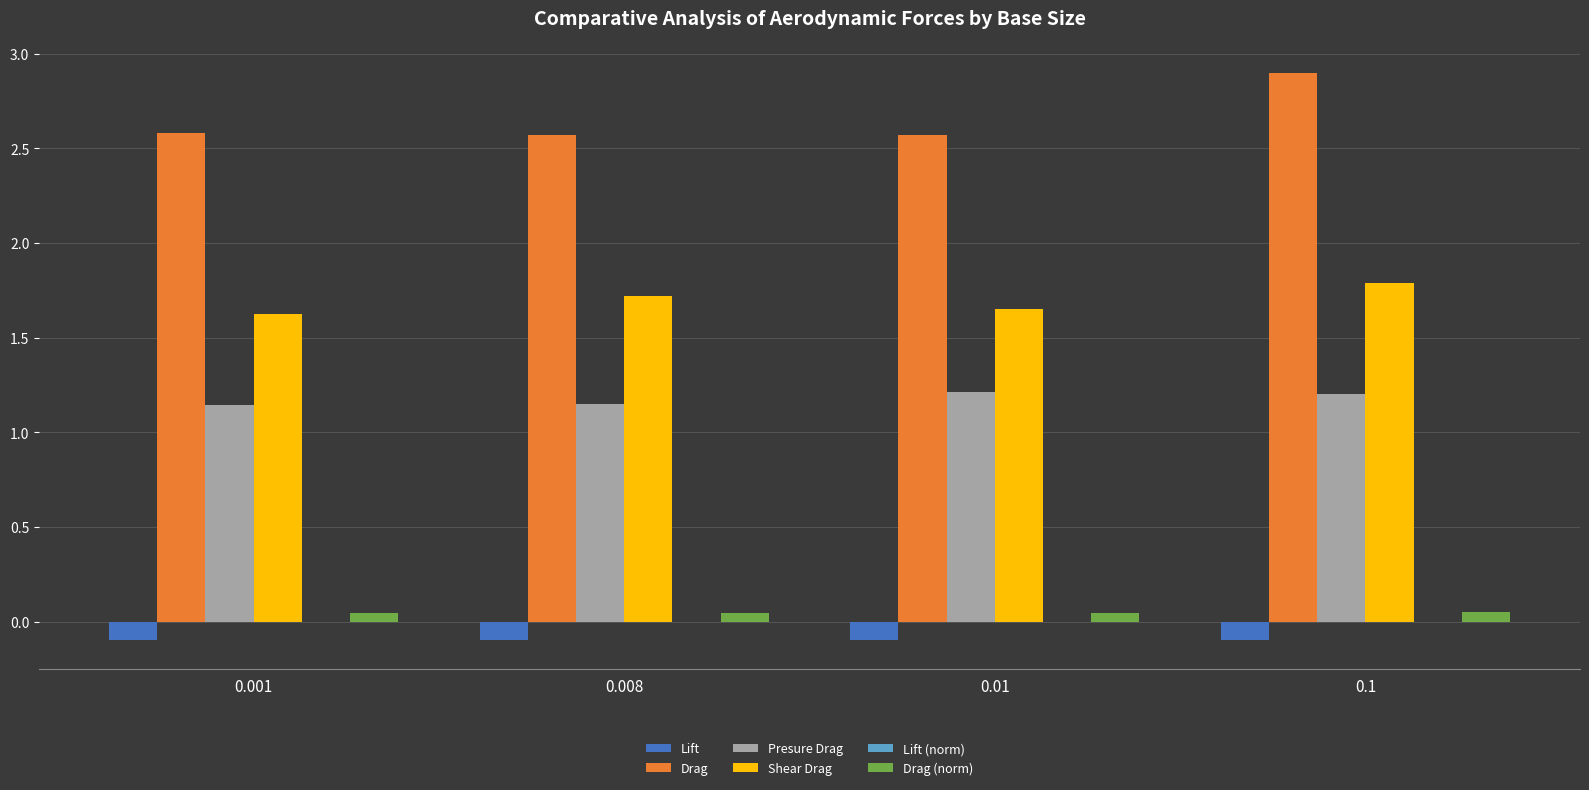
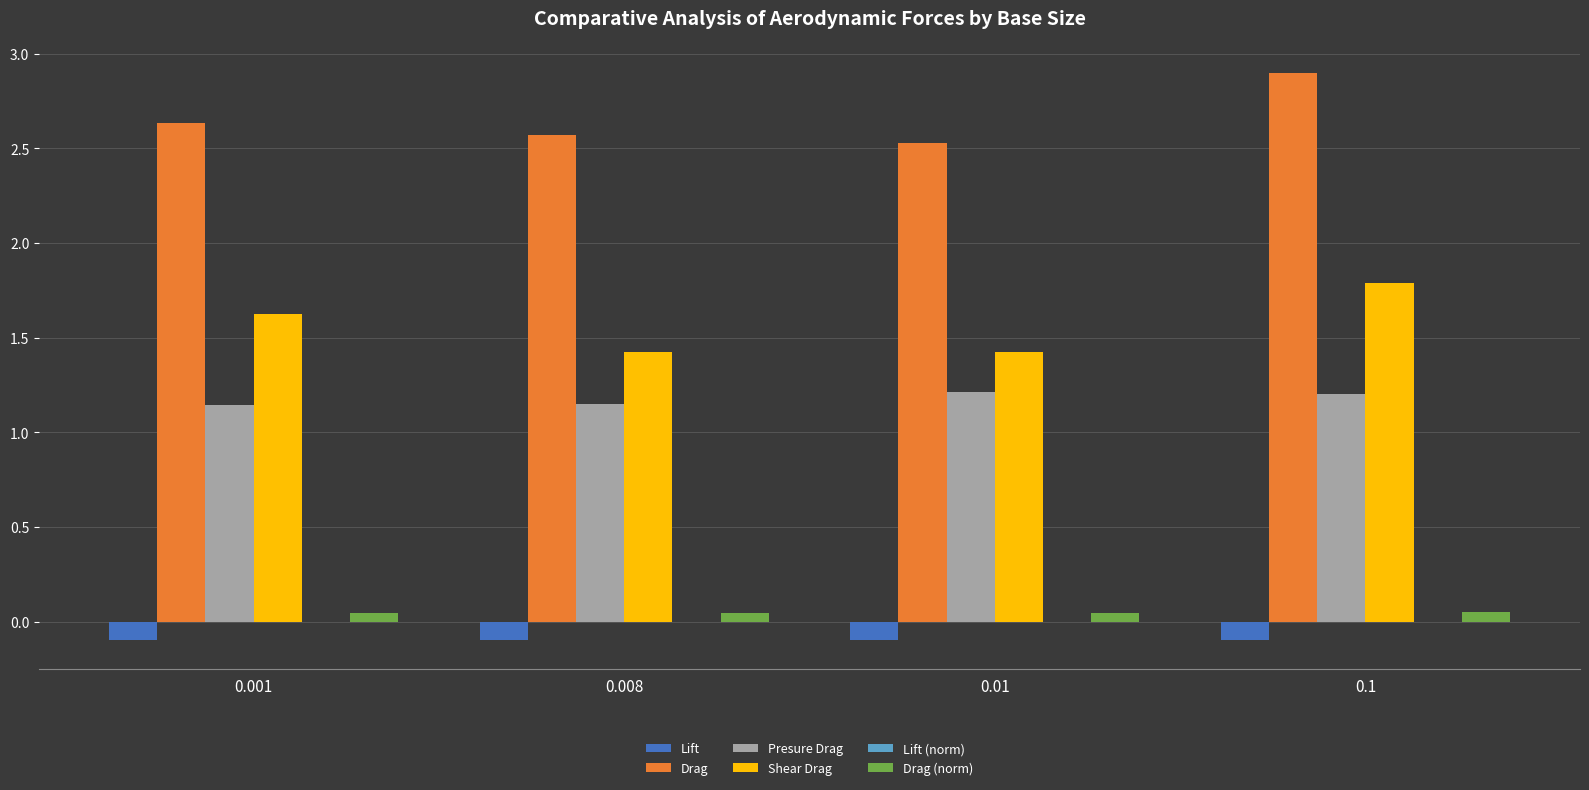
  {
    "Drag": {
-     "0.001": 2.58,
+     "0.001": 2.64,
      "0.008": 2.57,
-     "0.01": 2.57,
+     "0.01": 2.53,
      "0.1": 2.90
    },
    "Presure Drag": {
      "0.001": 1.15,
      "0.008": 1.15,
      "0.01": 1.21,
      "0.1": 1.20
    },
    "Shear Drag": {
      "0.001": 1.63,
-     "0.008": 1.72,
-     "0.01": 1.65,
+     "0.008": 1.42,
+     "0.01": 1.42,
      "0.1": 1.79
    },
    "Drag (norm)": {
      "0.001": 0.05,
      "0.008": 0.05,
      "0.01": 0.05,
      "0.1": 0.05
    }
  }
